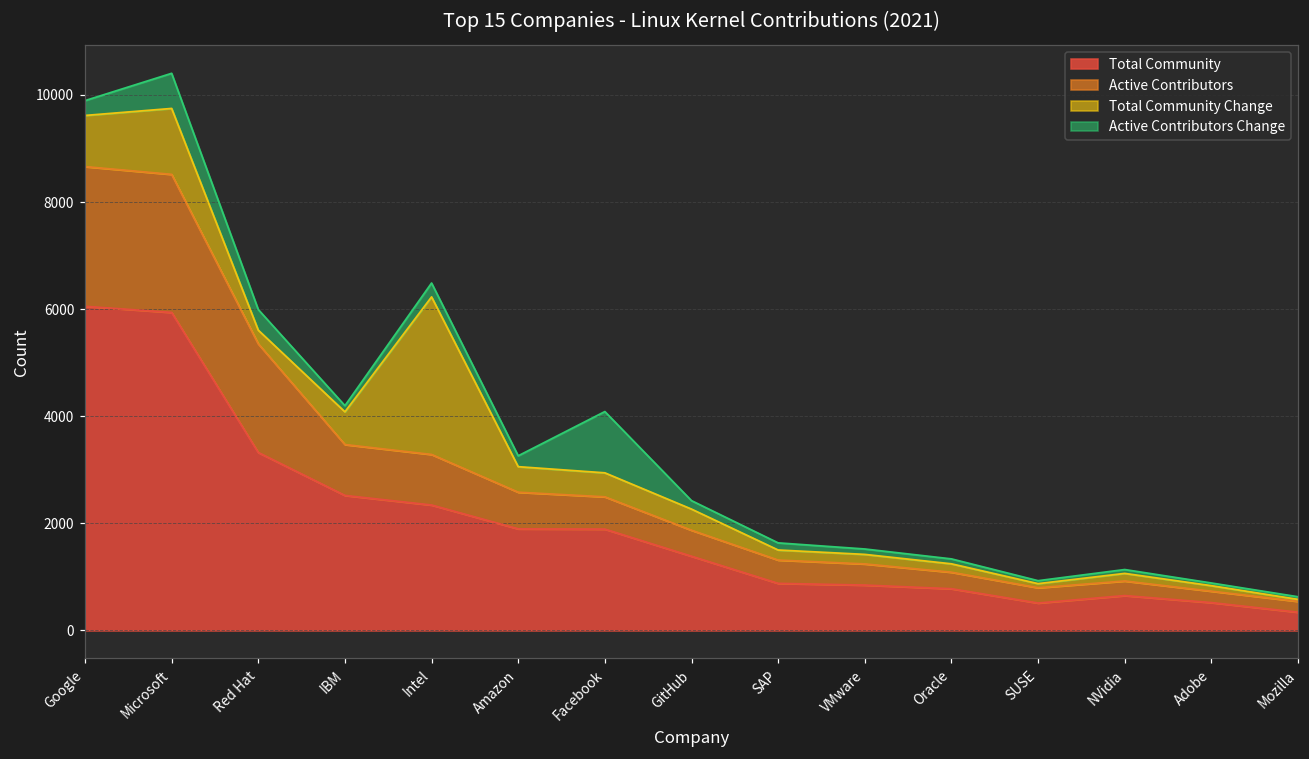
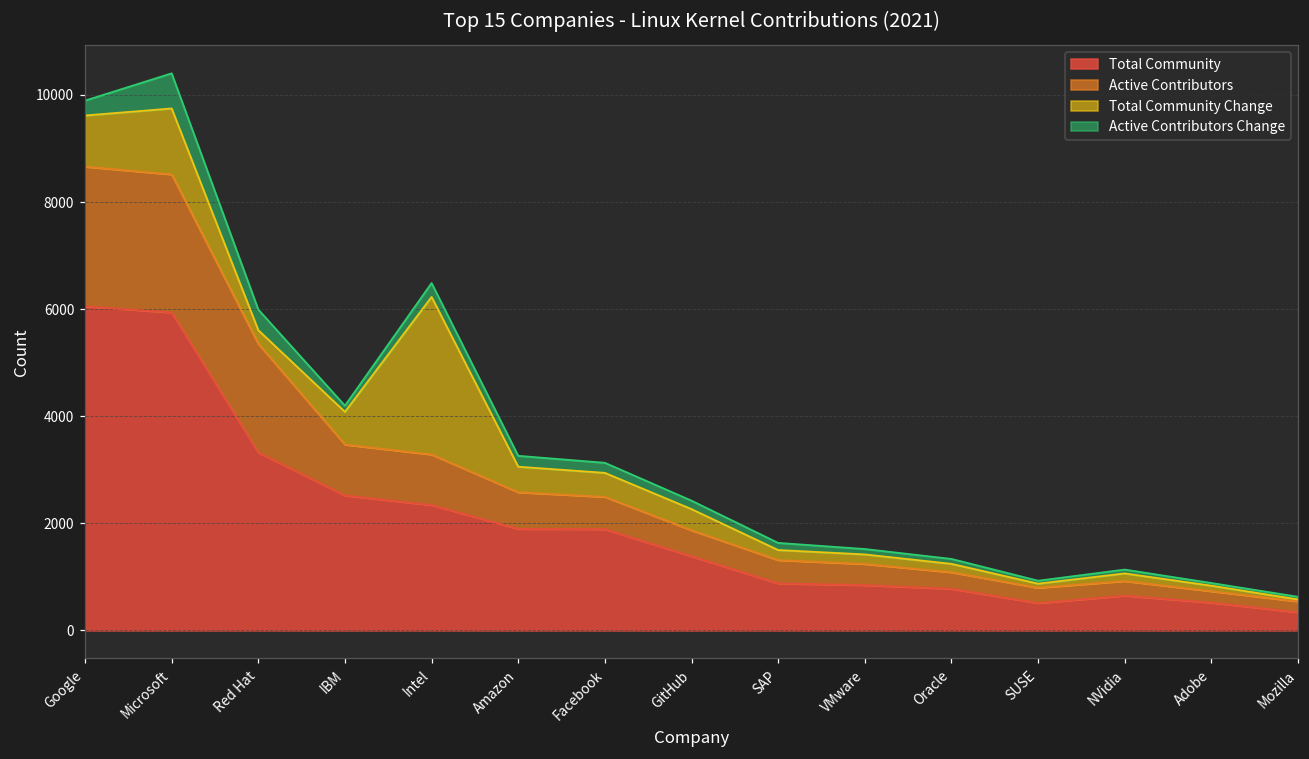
  {
    "Total Community Change": {
      "Google": 1000,
      "Microsoft": 1200,
      "Red Hat": 300,
      "IBM": 600,
      "Intel": 2900,
      "Amazon": 500,
      "Facebook": 400,
      "GitHub": 400,
      "SAP": 200,
      "VMware": 200,
      "Oracle": 200,
      "SUSE": 100,
      "NVidia": 100
    },
    "Active Contributors Change": {
      "Google": 300,
      "Microsoft": 700,
      "Red Hat": 400,
      "IBM": 100,
      "Intel": 300,
      "Amazon": 200,
-     "Facebook": 1100,
+     "Facebook": 200,
      "GitHub": 200,
      "SAP": 100,
      "VMware": 100,
      "Oracle": 100,
      "SUSE": 100,
      "NVidia": 100
    }
  }
